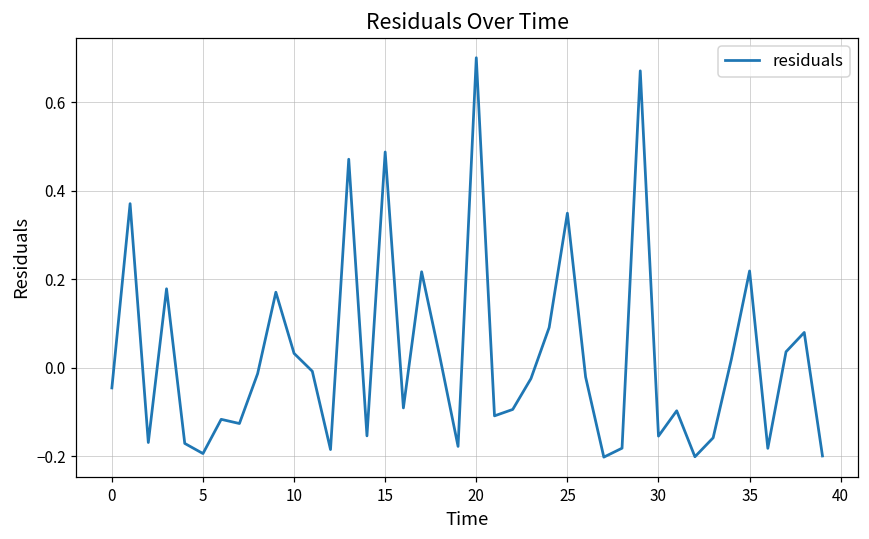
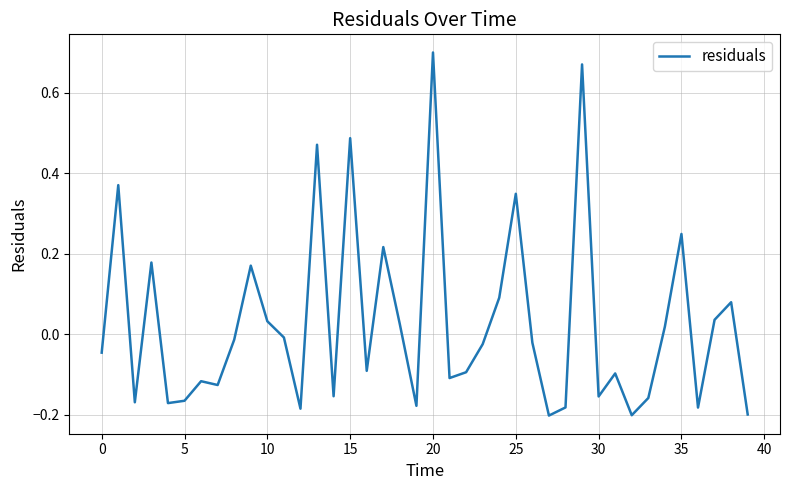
  {
    "0": -0.05,
-   "5": -0.19,
+   "5": -0.17,
    "10": 0.03,
    "15": 0.49,
    "20": 0.70,
    "25": 0.35,
    "30": -0.15,
-   "35": 0.22
+   "35": 0.25
  }
